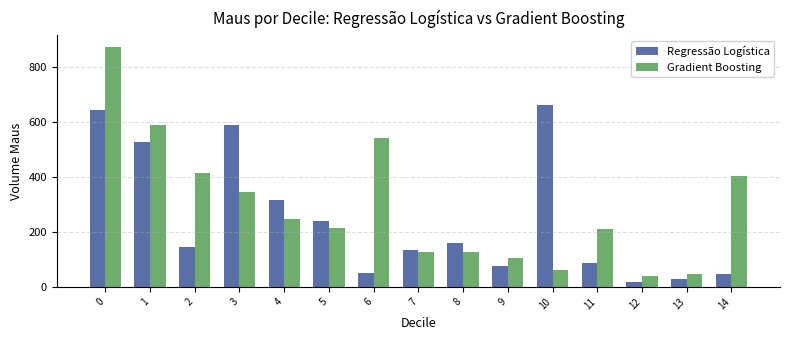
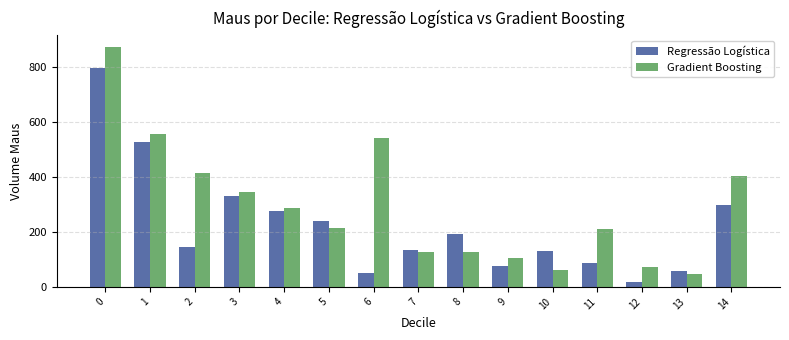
  {
    "Regressão Logística": {
-     "0": 640,
+     "0": 790,
      "1": 520,
      "2": 140,
-     "3": 590,
-     "4": 320,
+     "3": 330,
+     "4": 280,
      "5": 240,
      "6": 50,
      "7": 130,
-     "8": 160,
+     "8": 190,
      "9": 80,
-     "10": 660,
+     "10": 130,
      "11": 80,
      "12": 20,
-     "13": 30,
-     "14": 50
+     "13": 60,
+     "14": 300
    },
    "Gradient Boosting": {
      "0": 870,
-     "1": 590,
+     "1": 560,
      "2": 410,
      "3": 350,
-     "4": 250,
+     "4": 290,
      "5": 210,
      "6": 540,
      "7": 130,
      "8": 120,
      "9": 110,
      "10": 60,
      "11": 210,
-     "12": 40,
+     "12": 70,
      "13": 50,
      "14": 400
    }
  }
